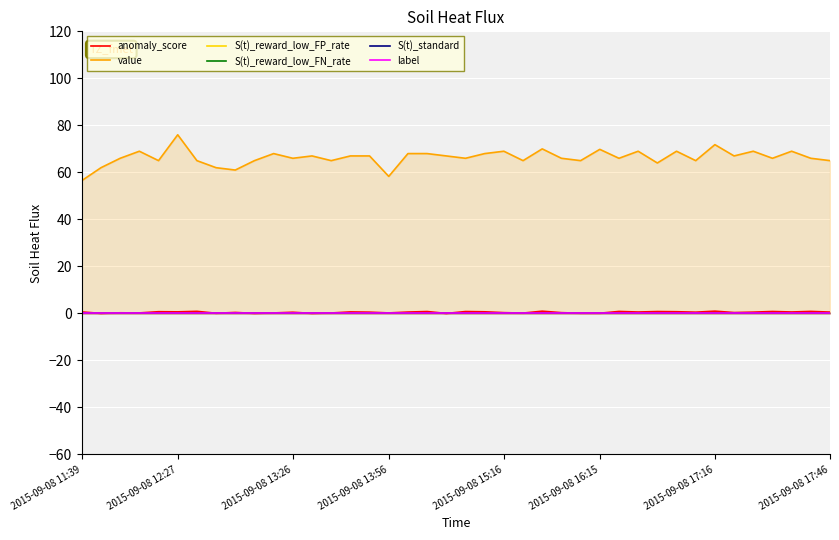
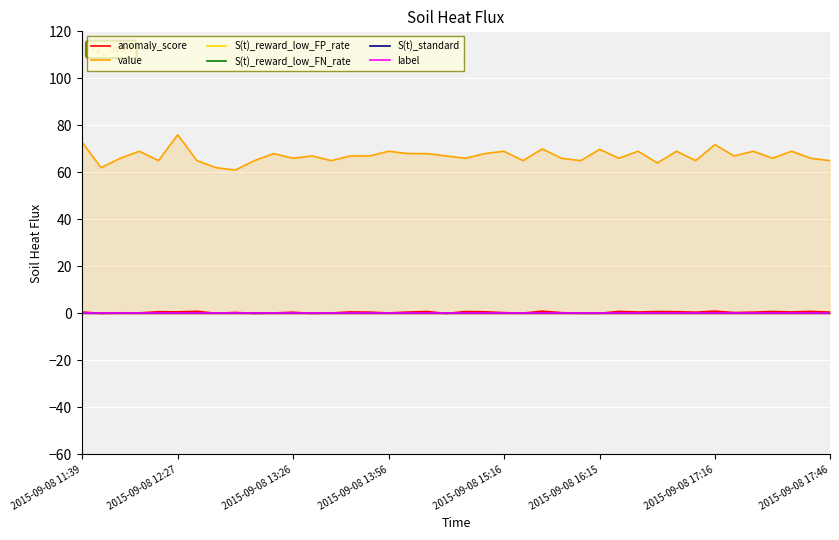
  {
    "value": {
-     "2015-09-08 11:39": 57,
+     "2015-09-08 11:39": 73,
      "2015-09-08 12:27": 76,
      "2015-09-08 13:26": 66,
-     "2015-09-08 13:56": 58,
+     "2015-09-08 13:56": 69,
      "2015-09-08 15:16": 69,
      "2015-09-08 16:15": 70,
      "2015-09-08 17:16": 72,
      "2015-09-08 17:46": 65
    }
  }
